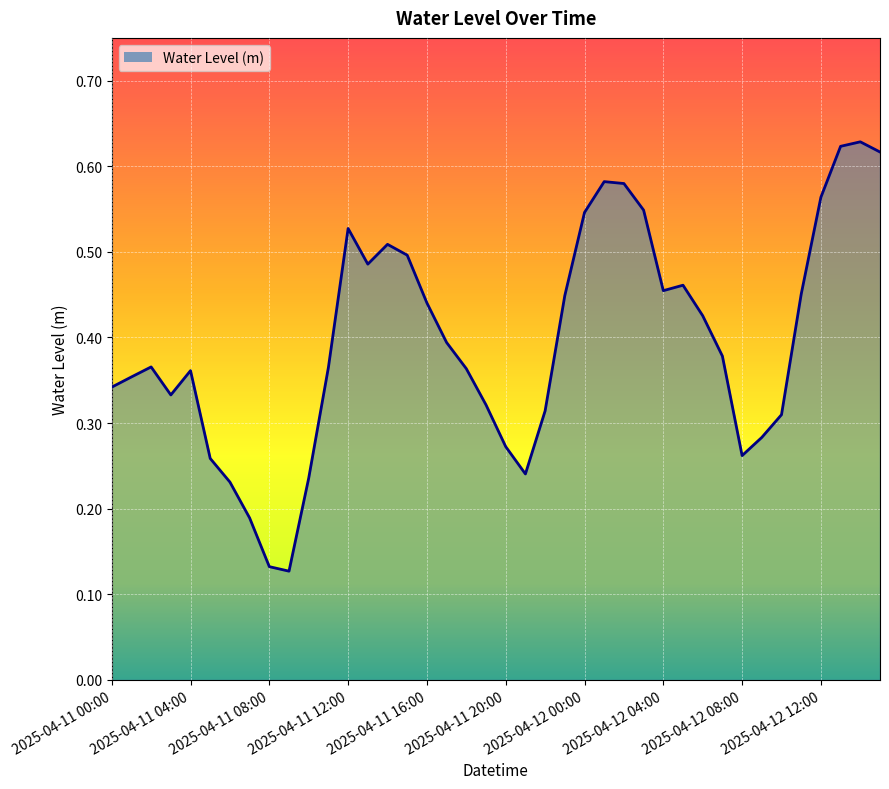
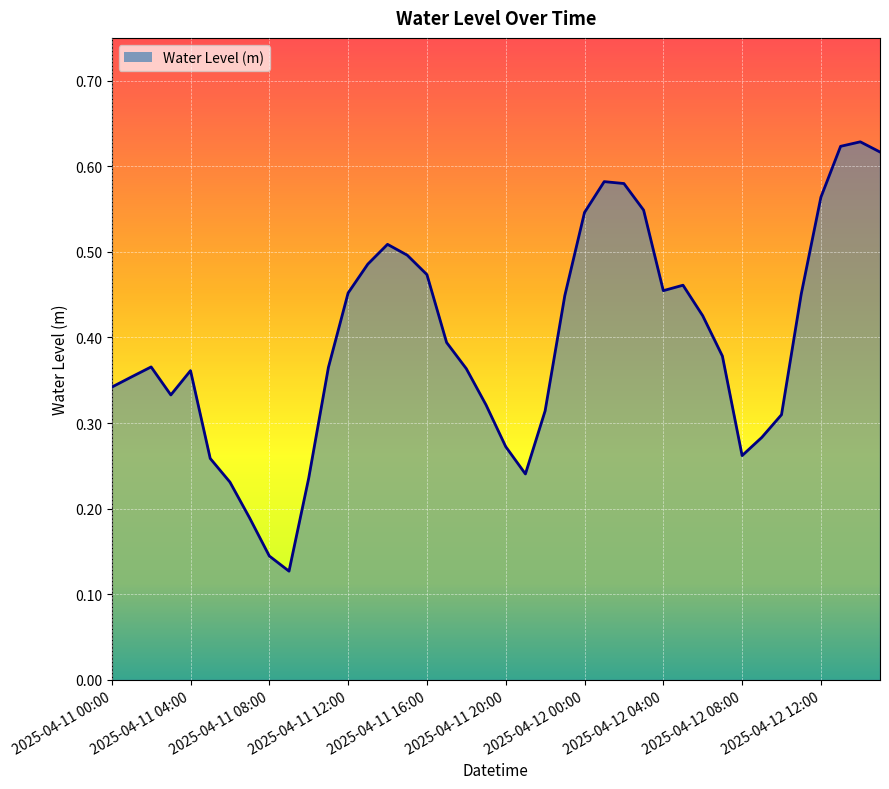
  {
    "2025-04-11 00:00": 0.34,
    "2025-04-11 04:00": 0.36,
-   "2025-04-11 08:00": 0.13,
-   "2025-04-11 12:00": 0.53,
-   "2025-04-11 16:00": 0.44,
+   "2025-04-11 08:00": 0.14,
+   "2025-04-11 12:00": 0.45,
+   "2025-04-11 16:00": 0.47,
    "2025-04-11 20:00": 0.27,
    "2025-04-12 00:00": 0.55,
    "2025-04-12 04:00": 0.45,
    "2025-04-12 08:00": 0.26,
    "2025-04-12 12:00": 0.56
  }
